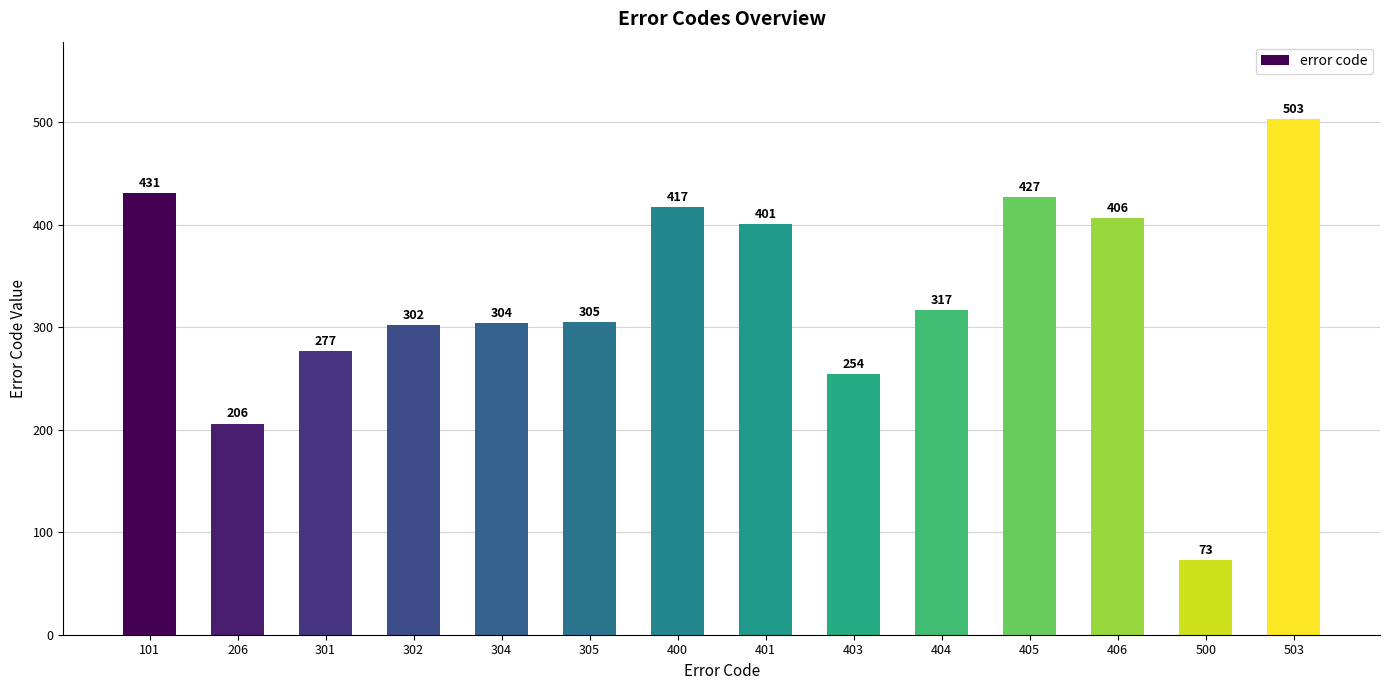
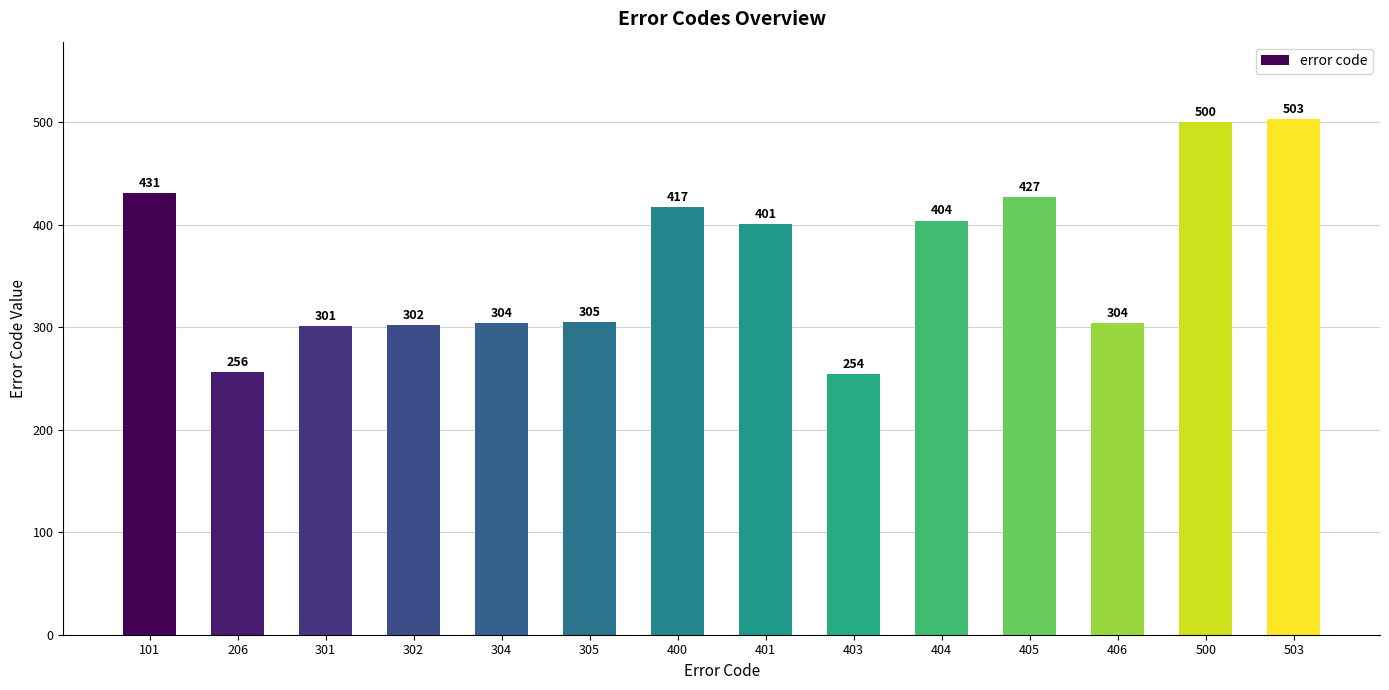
  {
    "101": 431,
-   "206": 206,
-   "301": 277,
+   "206": 256,
+   "301": 301,
    "302": 302,
    "304": 304,
    "305": 305,
    "400": 417,
    "401": 401,
    "403": 254,
-   "404": 317,
+   "404": 404,
    "405": 427,
-   "406": 406,
-   "500": 73,
+   "406": 304,
+   "500": 500,
    "503": 503
  }
